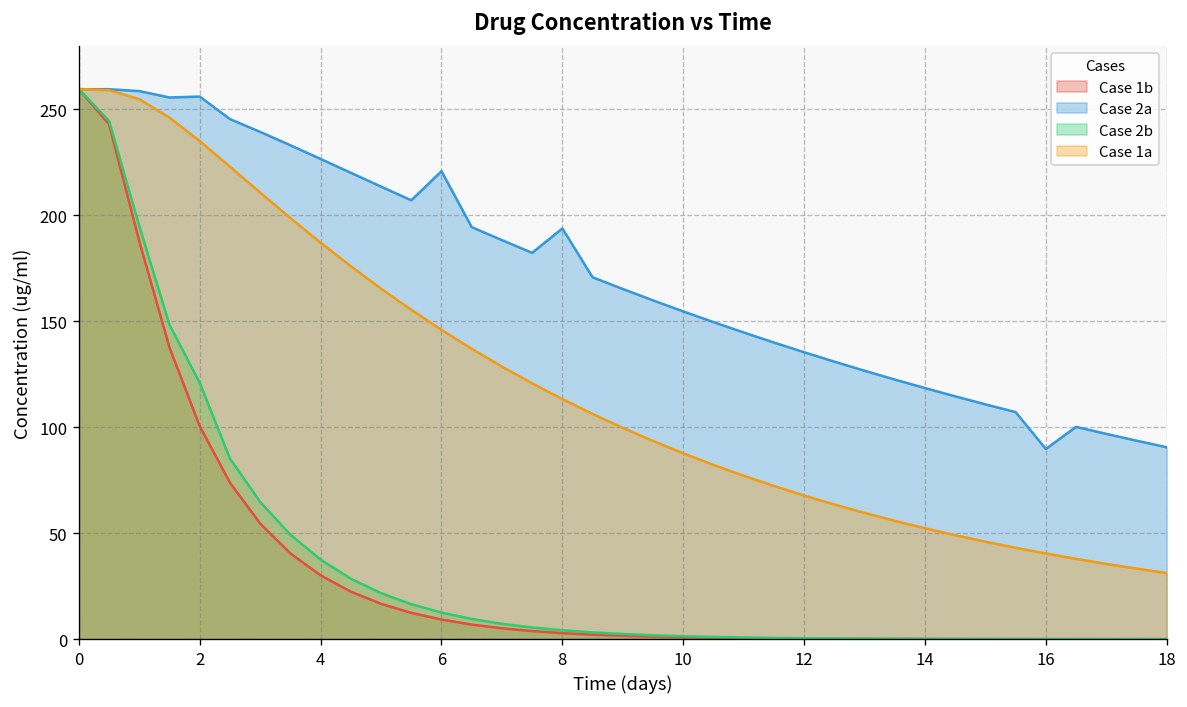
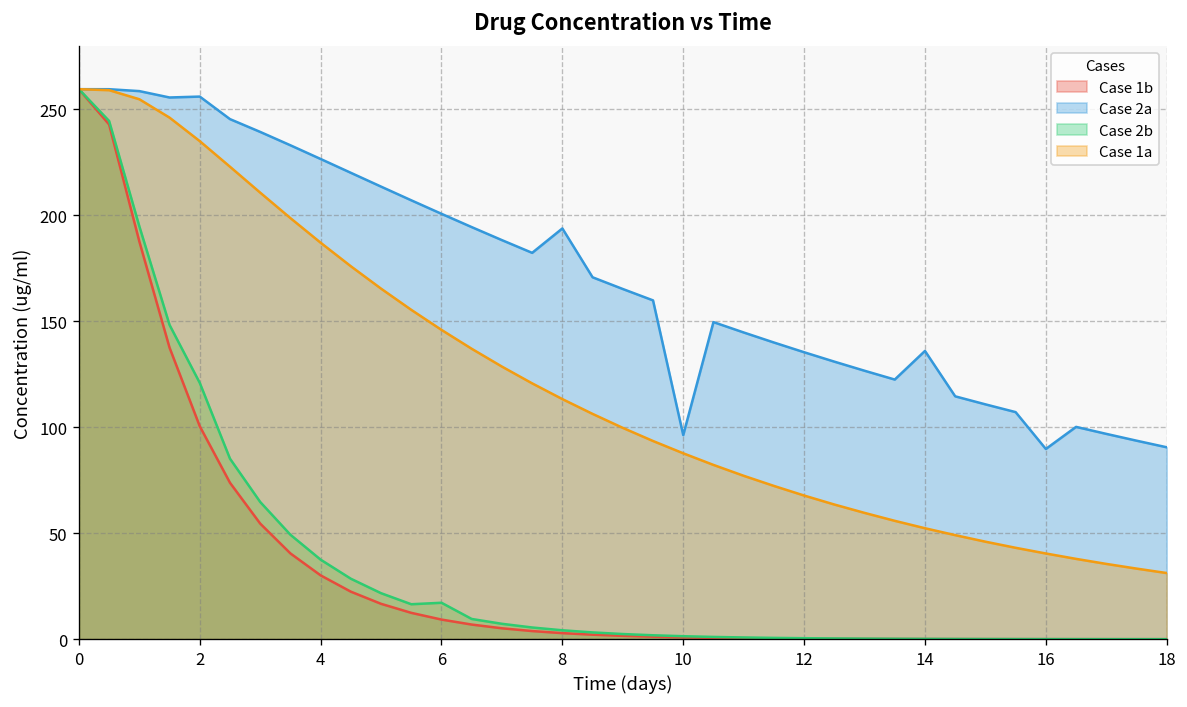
  {
    "Case 2a": {
      "2": 256,
      "4": 227,
-     "6": 221,
+     "6": 201,
      "8": 194,
-     "10": 155,
+     "10": 96,
      "12": 135,
-     "14": 118,
+     "14": 136,
      "16": 90,
      "18": 91
    },
    "Case 2b": {
      "2": 121,
      "4": 38,
-     "6": 13
+     "6": 17
    }
  }
